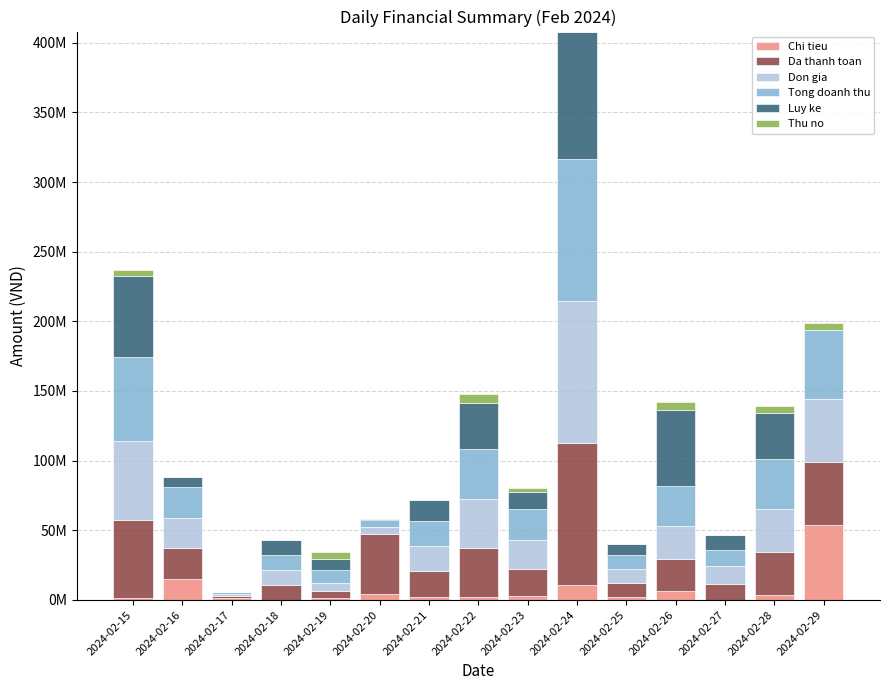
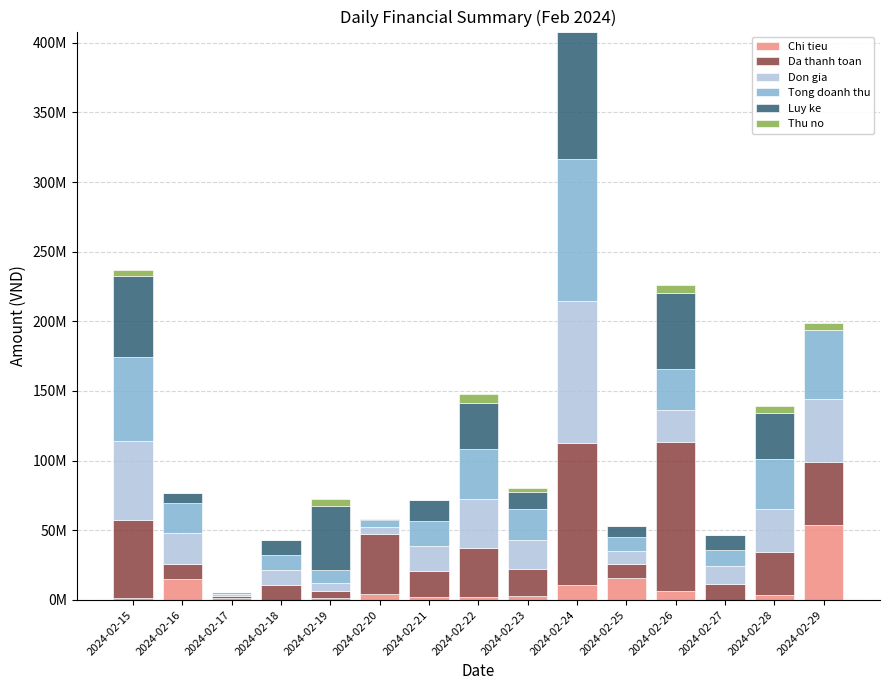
  {
    "Chi tieu": {
      "2024-02-16": 15000000,
      "2024-02-20": 4000000,
      "2024-02-21": 2000000,
      "2024-02-22": 2000000,
      "2024-02-23": 3000000,
      "2024-02-24": 11000000,
-     "2024-02-25": 2000000,
+     "2024-02-25": 15000000,
      "2024-02-26": 7000000,
      "2024-02-28": 3000000,
      "2024-02-29": 54000000
    },
    "Da thanh toan": {
      "2024-02-15": 56000000,
-     "2024-02-16": 22000000,
+     "2024-02-16": 11000000,
      "2024-02-18": 11000000,
      "2024-02-19": 5000000,
      "2024-02-20": 43000000,
      "2024-02-21": 18000000,
      "2024-02-22": 35000000,
      "2024-02-23": 19000000,
      "2024-02-24": 102000000,
      "2024-02-25": 10000000,
-     "2024-02-26": 23000000,
+     "2024-02-26": 107000000,
      "2024-02-27": 12000000,
      "2024-02-28": 31000000,
      "2024-02-29": 45000000
    },
    "Luy ke": {
      "2024-02-15": 59000000,
      "2024-02-16": 7000000,
      "2024-02-17": 0,
      "2024-02-18": 10000000,
-     "2024-02-19": 8000000,
+     "2024-02-19": 46000000,
      "2024-02-21": 16000000,
      "2024-02-22": 33000000,
      "2024-02-23": 12000000,
      "2024-02-24": 91000000,
      "2024-02-25": 8000000,
      "2024-02-26": 55000000,
      "2024-02-27": 11000000,
      "2024-02-28": 33000000,
      "2024-02-29": 0
    },
    "Thu no": {
      "2024-02-15": 4000000,
      "2024-02-16": 0,
      "2024-02-17": 0,
      "2024-02-18": 0,
      "2024-02-19": 5000000,
      "2024-02-20": 0,
      "2024-02-21": 0,
      "2024-02-22": 6000000,
      "2024-02-23": 3000000,
      "2024-02-24": 0,
      "2024-02-25": 0,
      "2024-02-26": 6000000,
      "2024-02-27": 0,
      "2024-02-28": 5000000,
      "2024-02-29": 5000000
    }
  }
